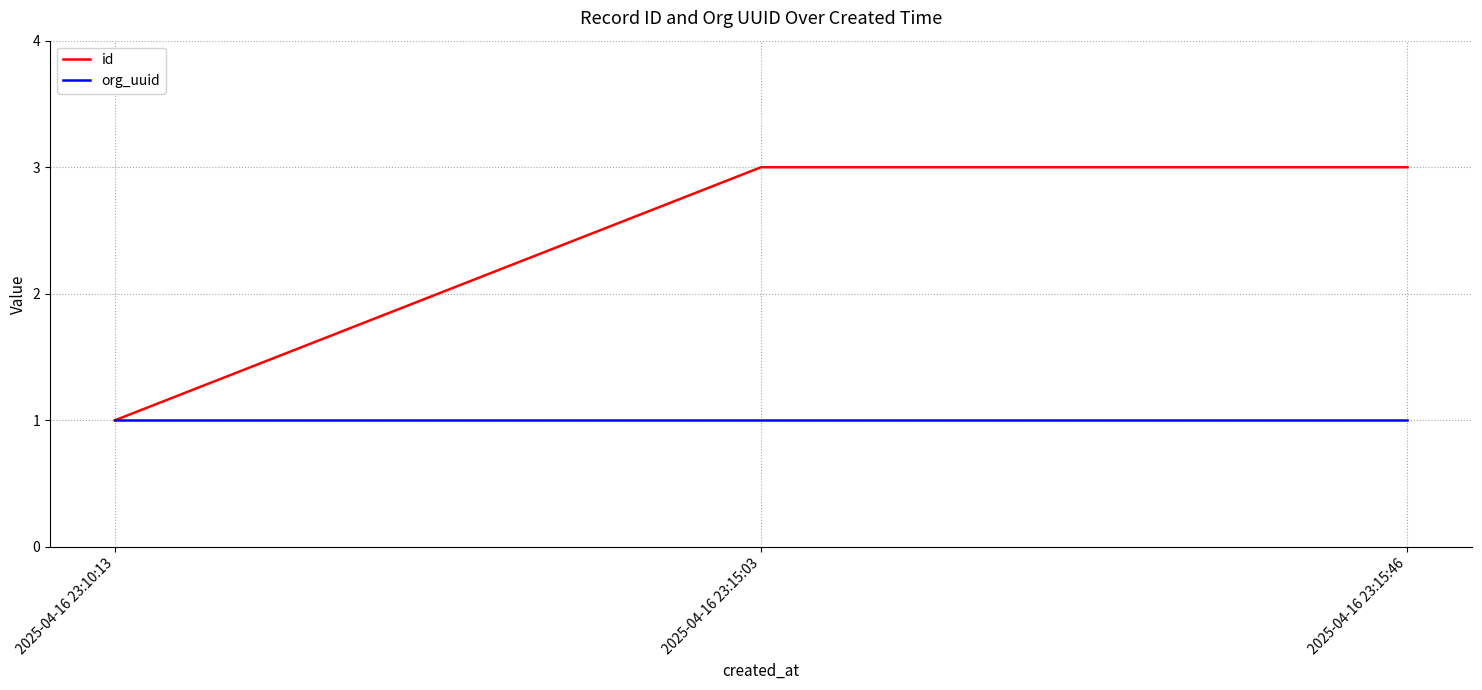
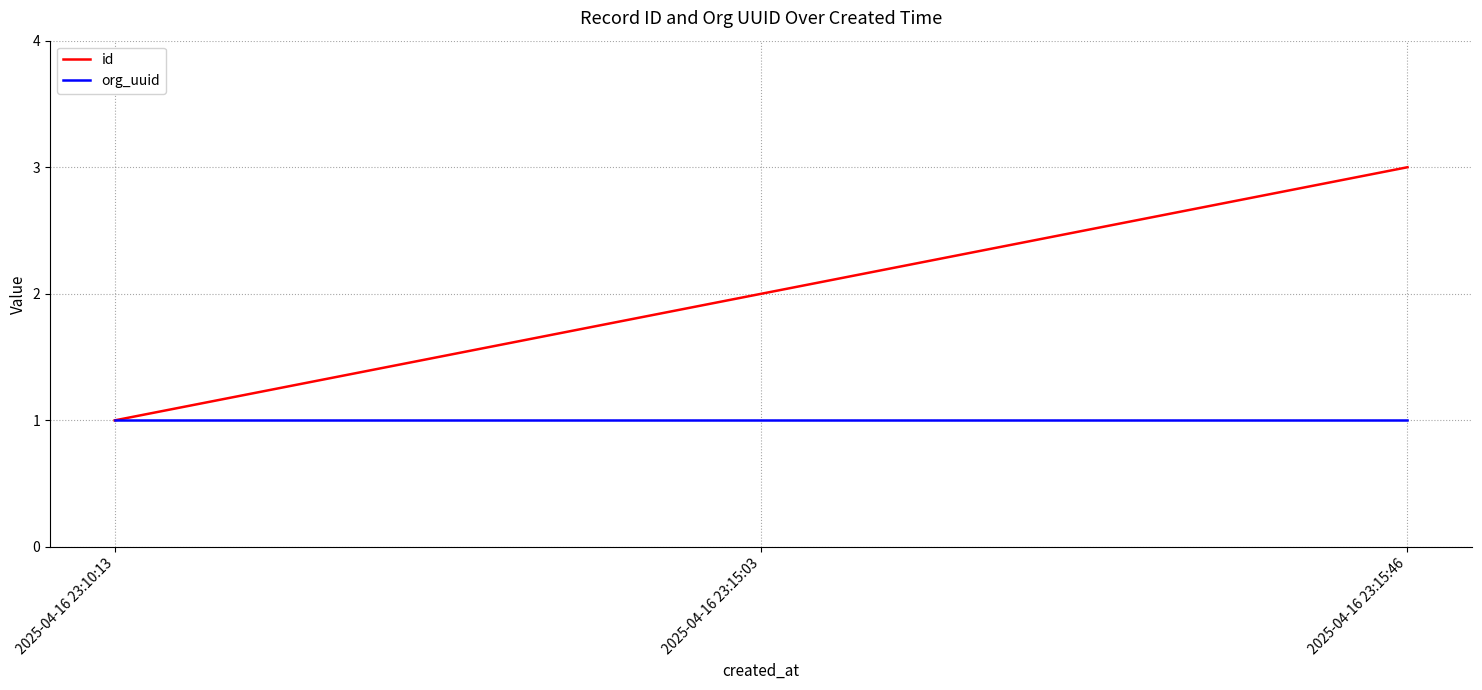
  {
    "id": {
-     "2025-04-16 23:15:03": 3,
+     "2025-04-16 23:15:03": 2,
      "2025-04-16 23:15:46": 3
    },
    "org_uuid": {
      "2025-04-16 23:15:03": 1,
      "2025-04-16 23:15:46": 1
    }
  }
